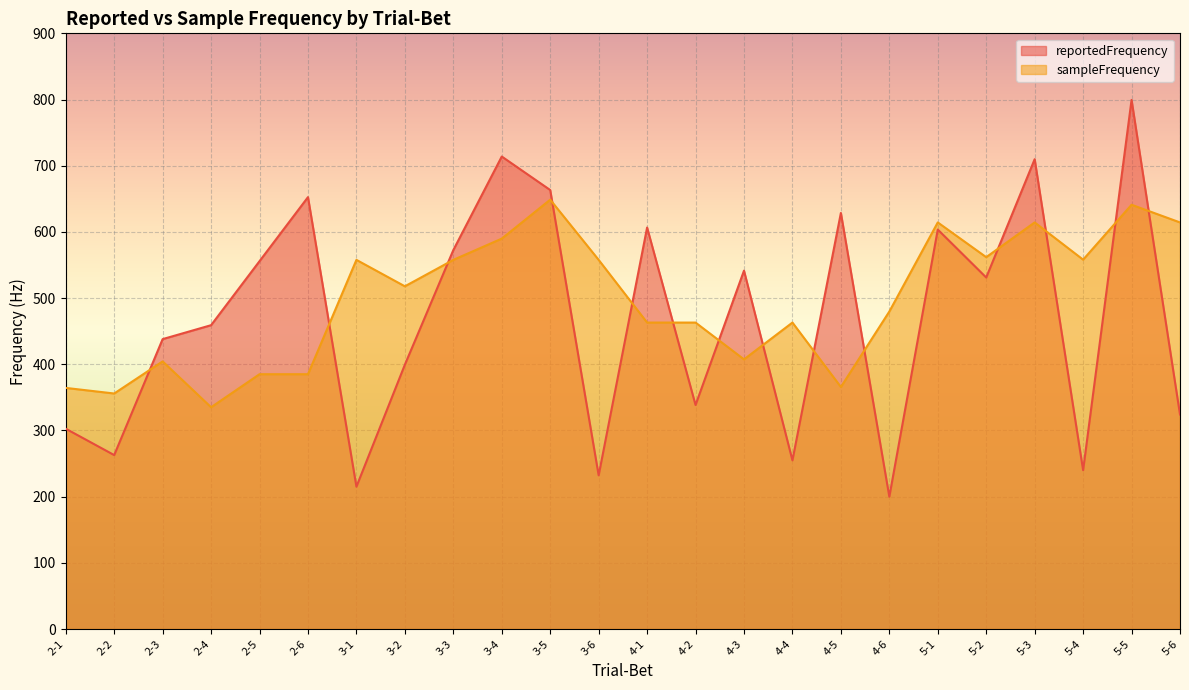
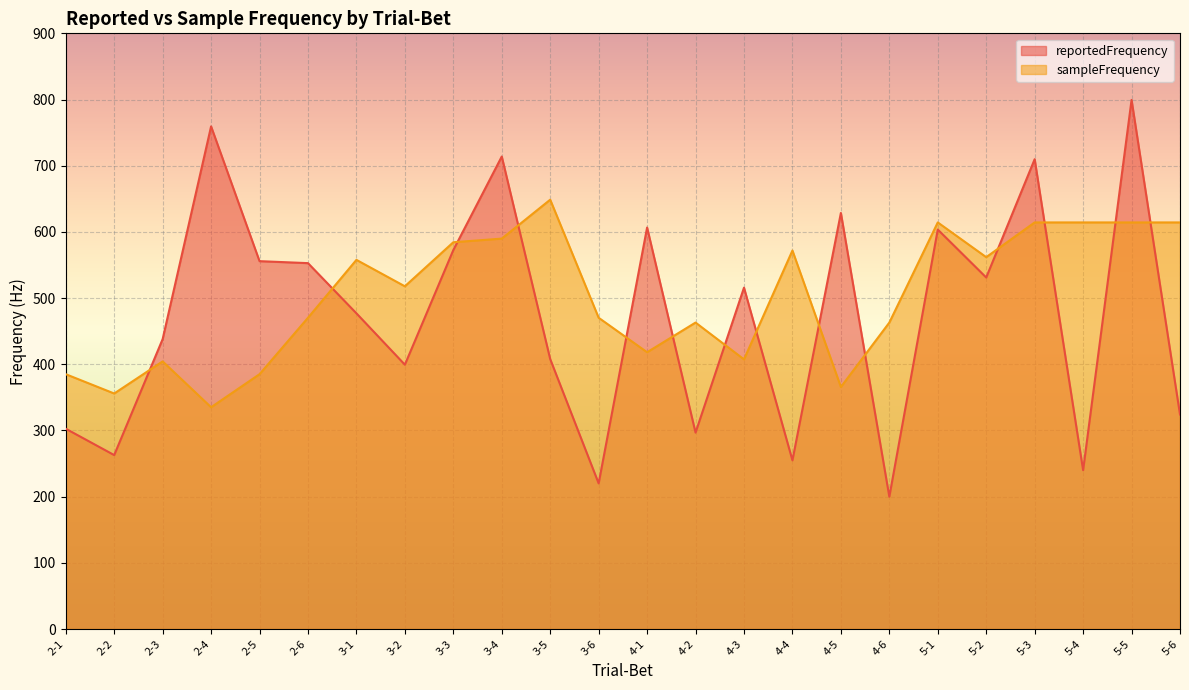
  {
    "reportedFrequency": {
      "2-1": 300,
      "2-2": 260,
      "2-3": 440,
-     "2-4": 460,
+     "2-4": 760,
      "2-5": 560,
-     "2-6": 650,
-     "3-1": 220,
+     "2-6": 550,
+     "3-1": 480,
      "3-2": 400,
      "3-3": 570,
      "3-4": 710,
-     "3-5": 660,
-     "3-6": 230,
+     "3-5": 410,
+     "3-6": 220,
      "4-1": 610,
-     "4-2": 340,
-     "4-3": 540,
+     "4-2": 300,
+     "4-3": 520,
      "4-4": 250,
      "4-5": 630,
      "4-6": 200,
      "5-1": 600,
      "5-2": 530,
      "5-3": 710,
      "5-4": 240,
      "5-5": 800,
      "5-6": 320
    },
    "sampleFrequency": {
-     "2-1": 360,
+     "2-1": 390,
      "2-2": 360,
      "2-3": 400,
      "2-4": 340,
      "2-5": 390,
-     "2-6": 390,
+     "2-6": 470,
      "3-1": 560,
      "3-2": 520,
-     "3-3": 560,
+     "3-3": 580,
      "3-4": 590,
      "3-5": 650,
-     "3-6": 560,
-     "4-1": 460,
+     "3-6": 470,
+     "4-1": 420,
      "4-2": 460,
      "4-3": 410,
-     "4-4": 460,
+     "4-4": 570,
      "4-5": 370,
-     "4-6": 480,
+     "4-6": 460,
      "5-1": 610,
      "5-2": 560,
      "5-3": 610,
-     "5-4": 560,
-     "5-5": 640,
+     "5-4": 610,
+     "5-5": 610,
      "5-6": 610
    }
  }
